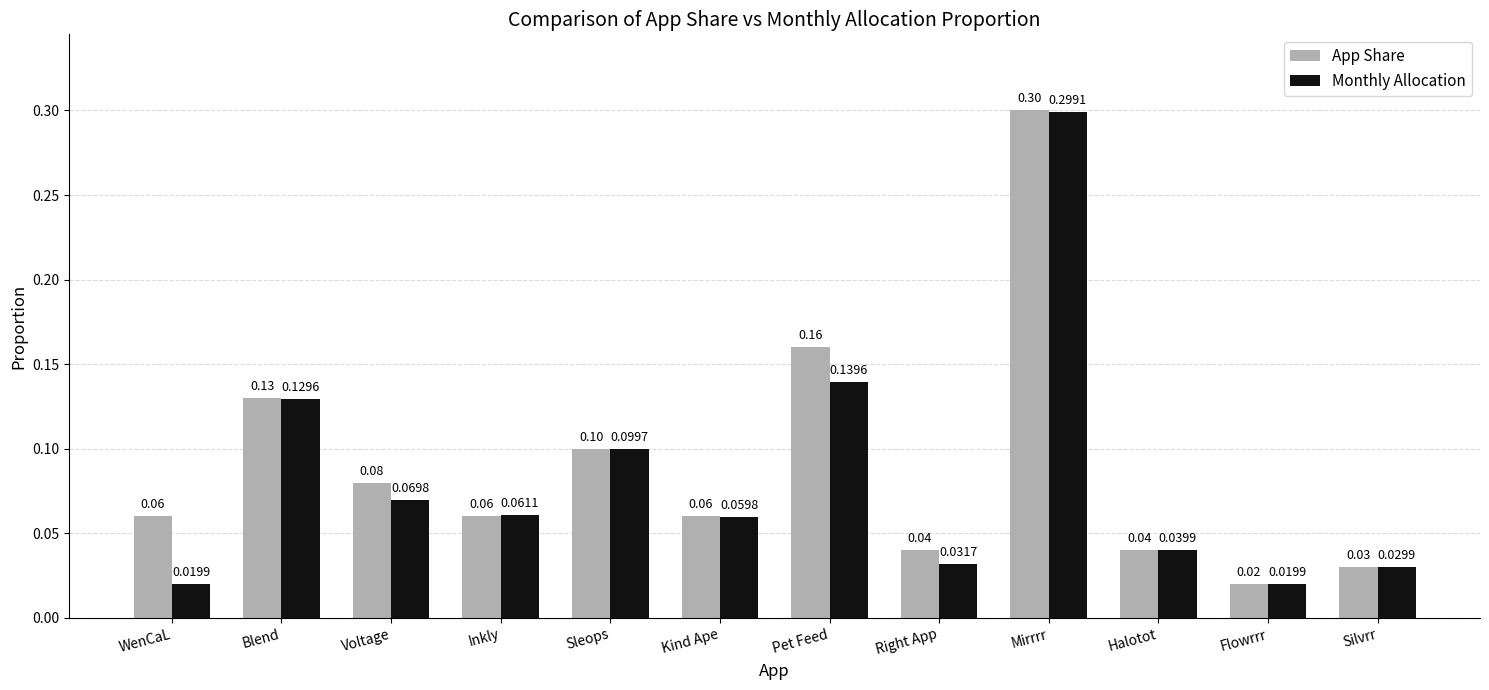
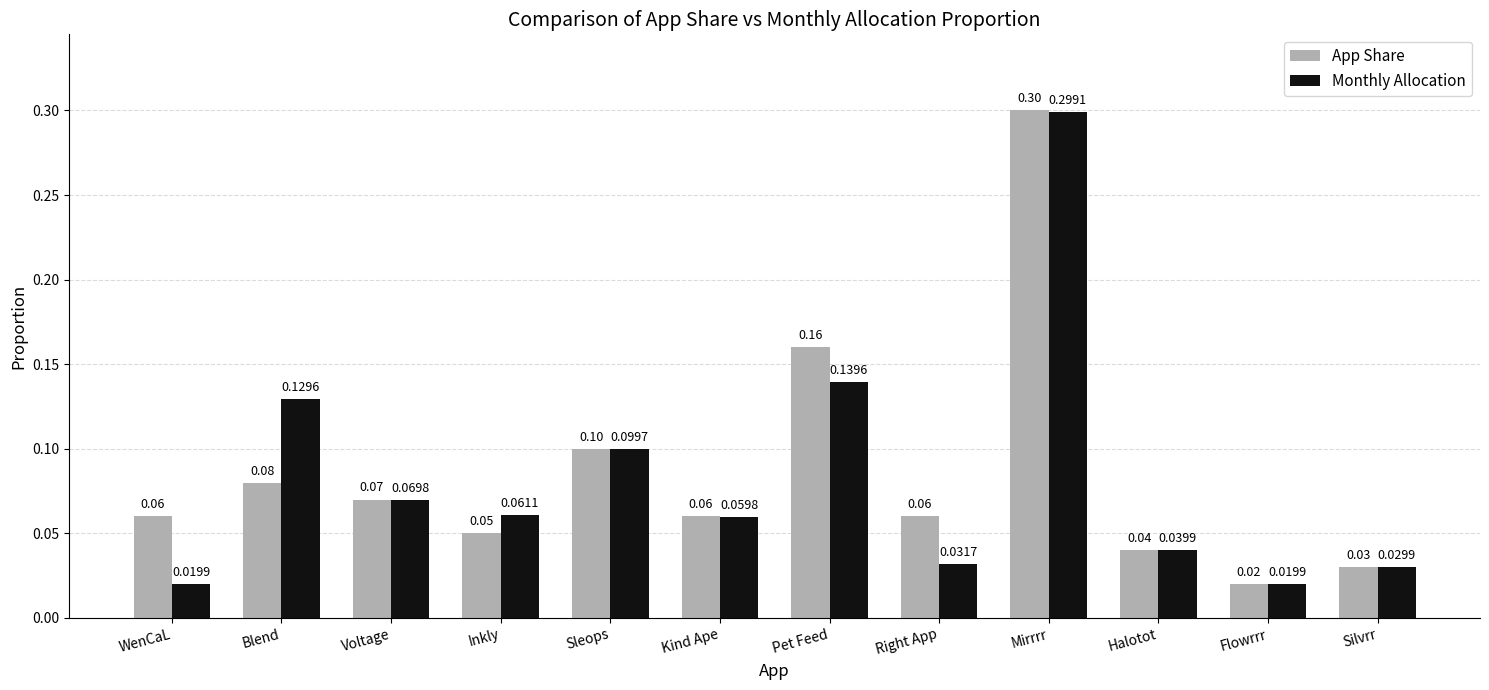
  {
    "App Share": {
      "WenCaL": 0.06,
-     "Blend": 0.13,
-     "Voltage": 0.08,
-     "Inkly": 0.06,
+     "Blend": 0.08,
+     "Voltage": 0.07,
+     "Inkly": 0.05,
      "Sleops": 0.10,
      "Kind Ape": 0.06,
      "Pet Feed": 0.16,
-     "Right App": 0.04,
+     "Right App": 0.06,
      "Mirrrr": 0.30,
      "Halotot": 0.04,
      "Flowrrr": 0.02,
      "Silvrr": 0.03
    },
    "Monthly Allocation": {
      "WenCaL": 0.0199,
      "Blend": 0.1296,
      "Voltage": 0.0698,
      "Inkly": 0.0611,
      "Sleops": 0.0997,
      "Kind Ape": 0.0598,
      "Pet Feed": 0.1396,
      "Right App": 0.0317,
      "Mirrrr": 0.2991,
      "Halotot": 0.0399,
      "Flowrrr": 0.0199,
      "Silvrr": 0.0299
    }
  }
